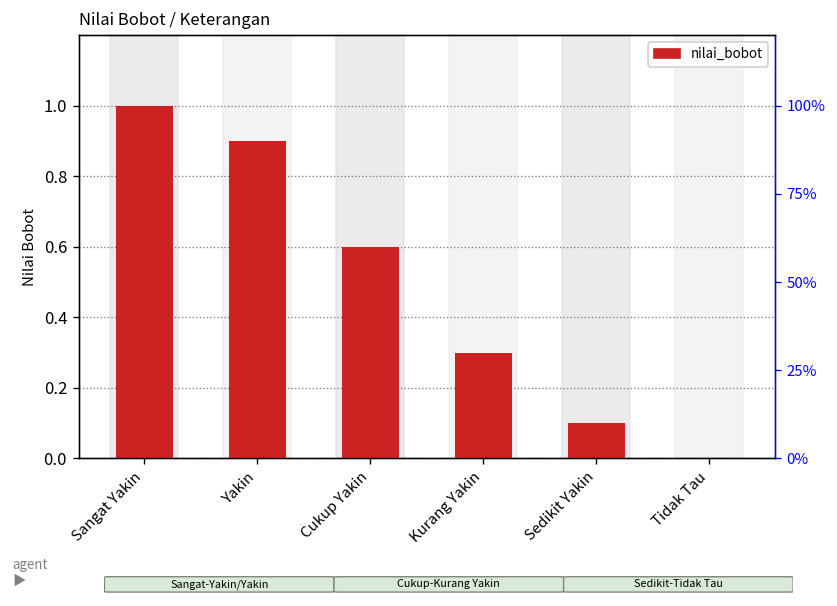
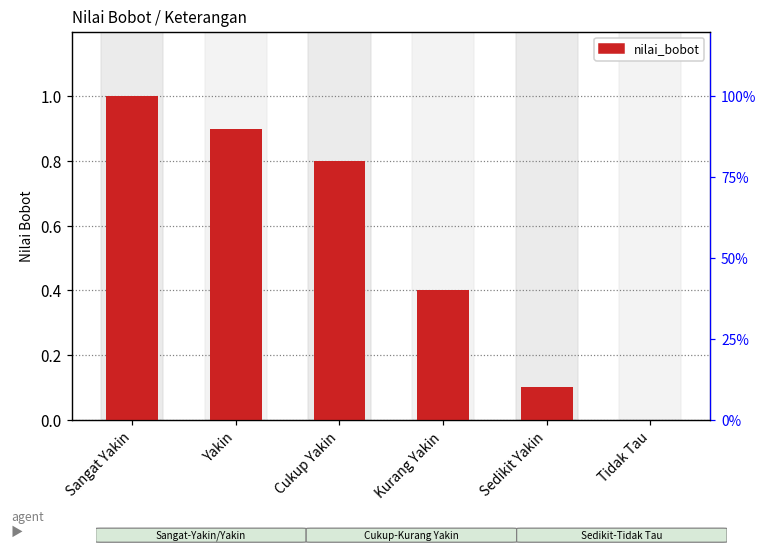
  {
    "Sangat Yakin": 1.0,
    "Yakin": 0.9,
-   "Cukup Yakin": 0.6,
-   "Kurang Yakin": 0.3,
+   "Cukup Yakin": 0.8,
+   "Kurang Yakin": 0.4,
    "Sedikit Yakin": 0.1,
    "Tidak Tau": 0.0
  }
